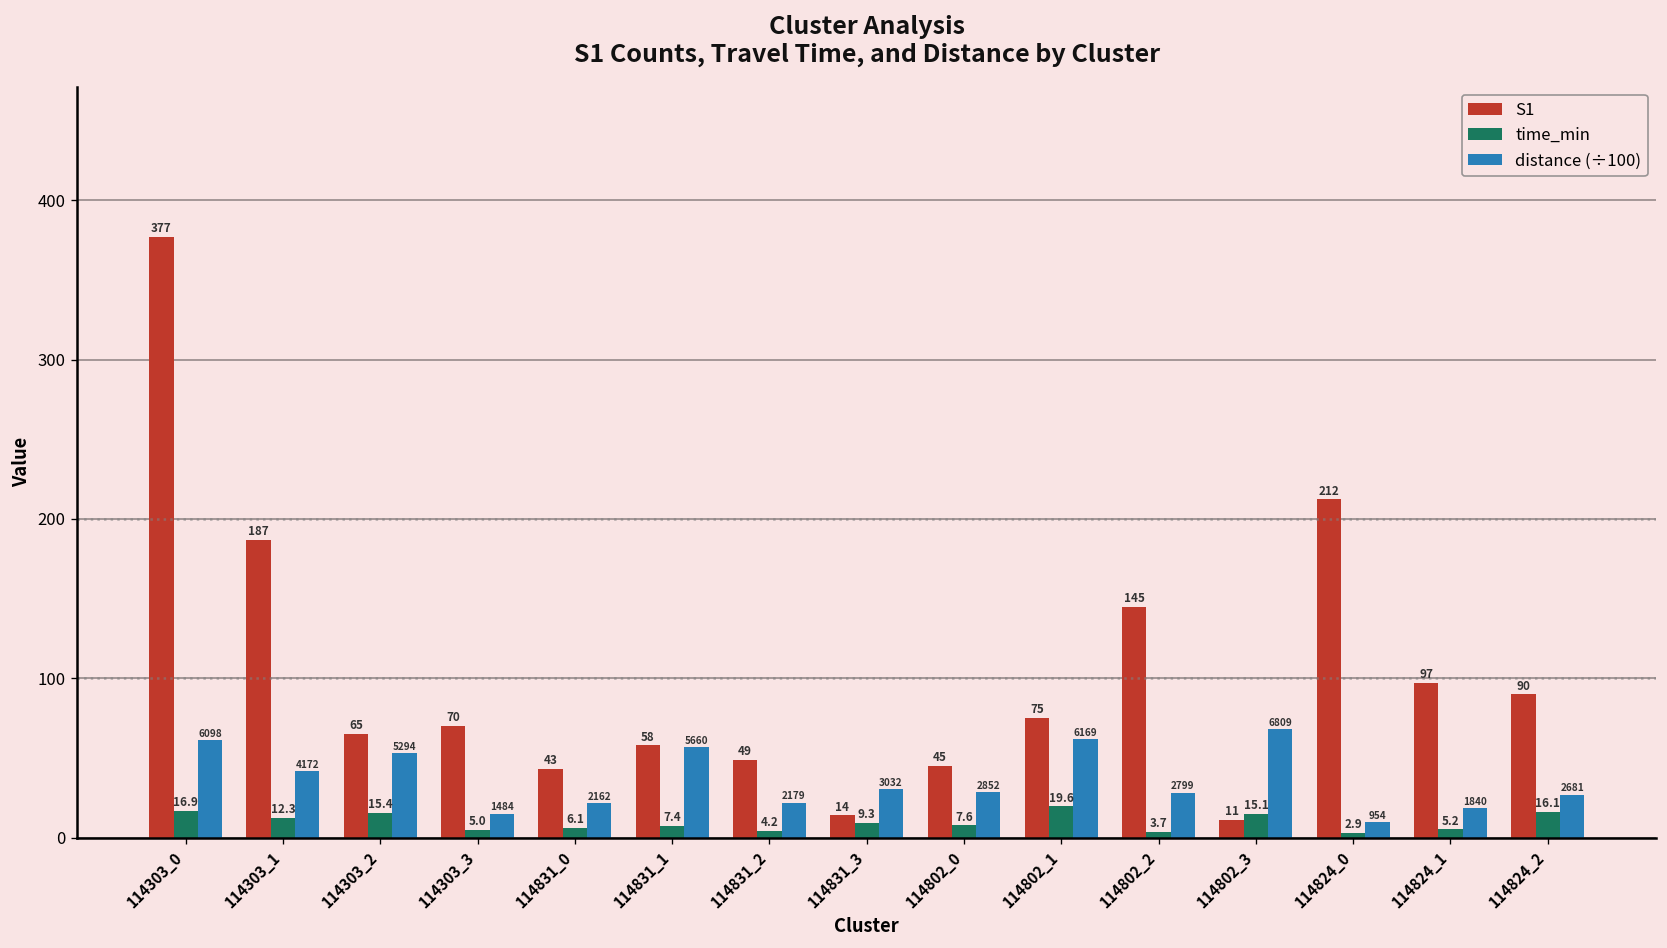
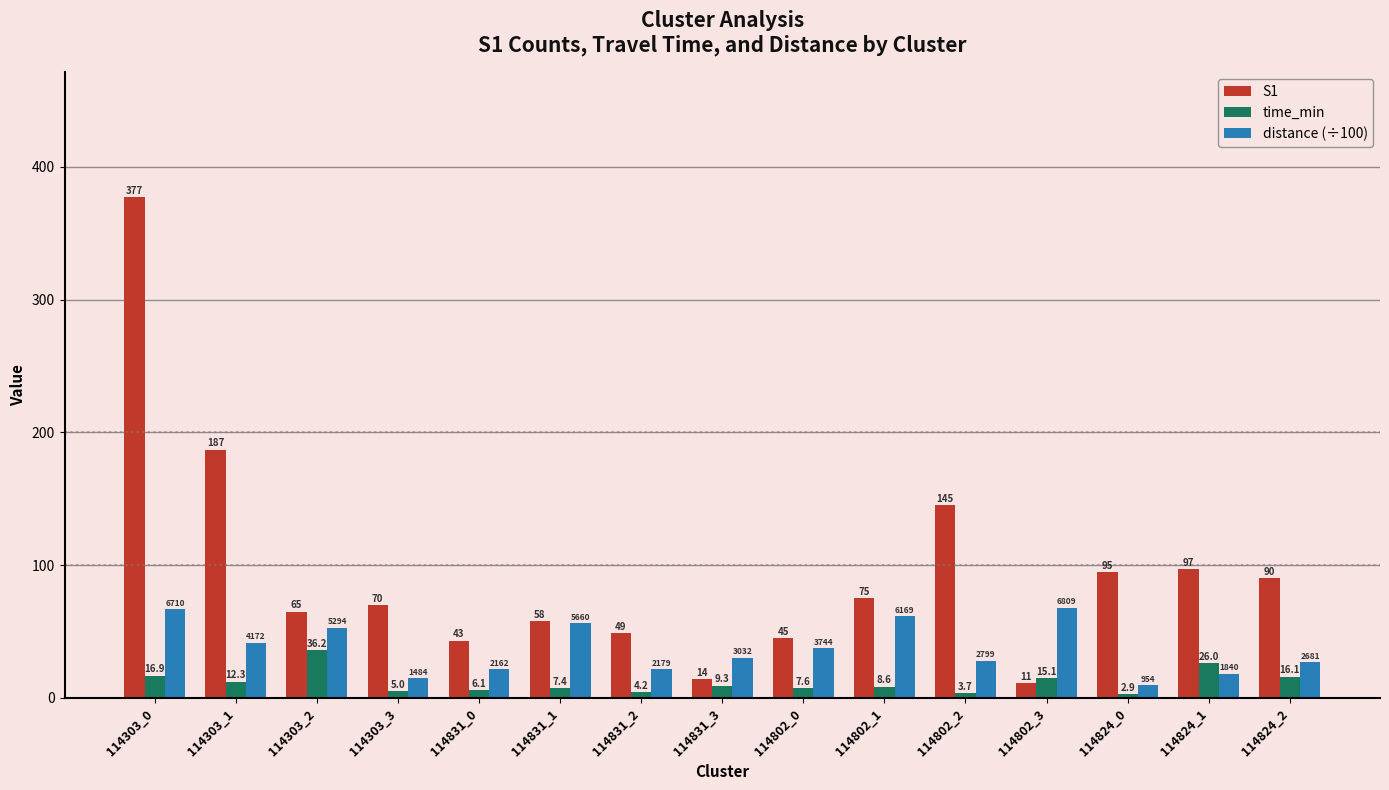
  {
    "S1": {
      "114303_0": 377,
      "114303_1": 187,
      "114303_2": 65,
      "114303_3": 70,
      "114831_0": 43,
      "114831_1": 58,
      "114831_2": 49,
      "114831_3": 14,
      "114802_0": 45,
      "114802_1": 75,
      "114802_2": 145,
      "114802_3": 11,
-     "114824_0": 212,
+     "114824_0": 95,
      "114824_1": 97,
      "114824_2": 90
    },
    "time_min": {
      "114303_0": 16.9,
      "114303_1": 12.3,
-     "114303_2": 15.4,
+     "114303_2": 36.2,
      "114303_3": 5.0,
      "114831_0": 6.1,
      "114831_1": 7.4,
      "114831_2": 4.2,
      "114831_3": 9.3,
      "114802_0": 7.6,
-     "114802_1": 19.6,
+     "114802_1": 8.6,
      "114802_2": 3.7,
      "114802_3": 15.1,
      "114824_0": 2.9,
-     "114824_1": 5.2,
+     "114824_1": 26.0,
      "114824_2": 16.1
    },
    "distance (÷100)": {
-     "114303_0": 6098,
-     "114802_0": 2852
+     "114303_0": 6710,
+     "114802_0": 3744
    }
  }
